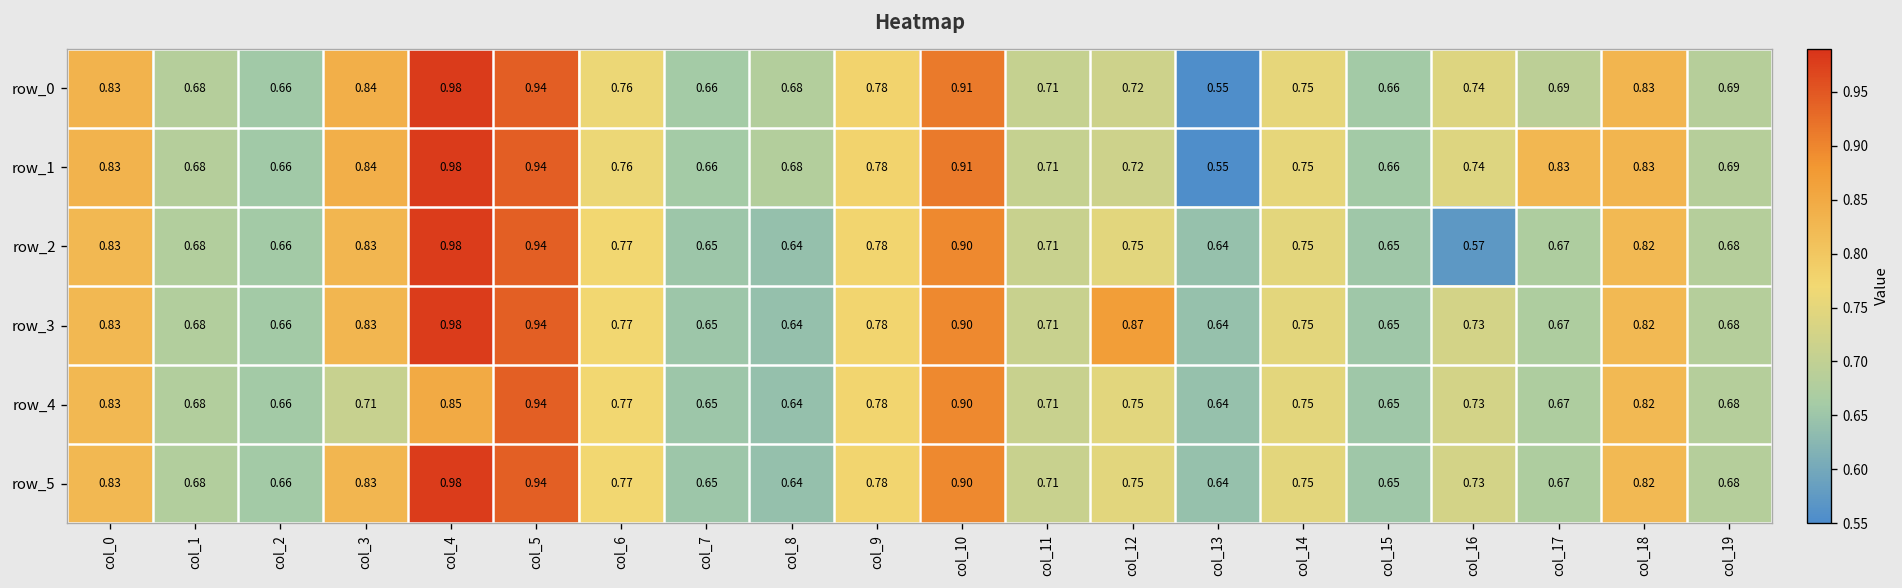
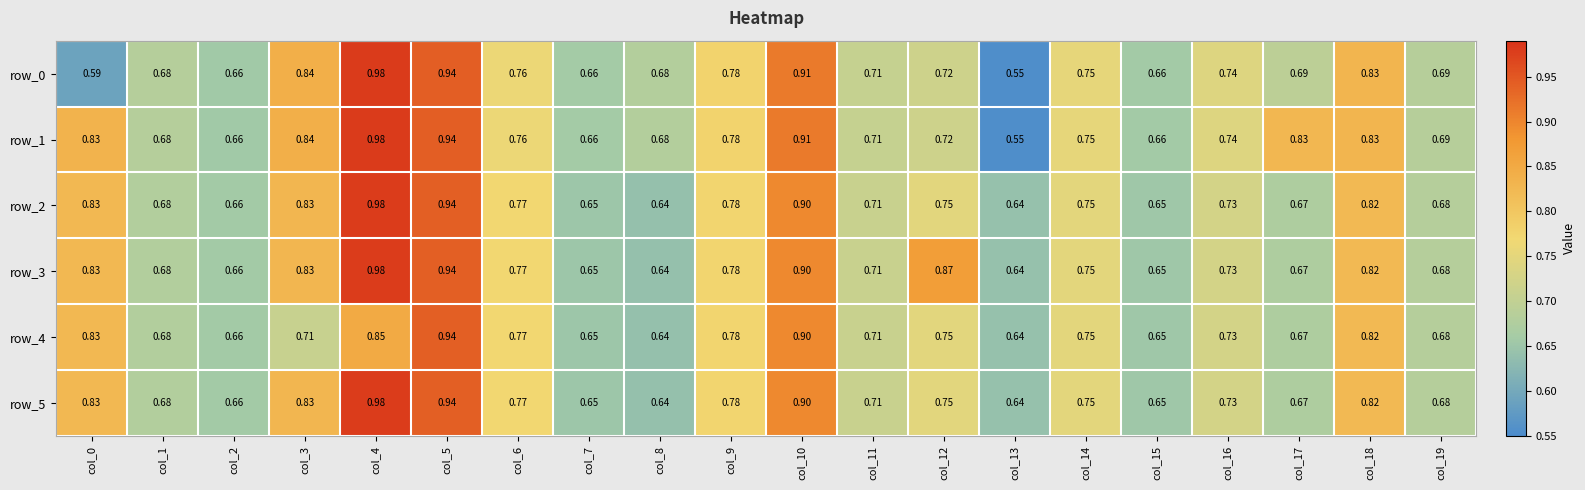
  {
    "row_0": {
-     "col_0": 0.83,
+     "col_0": 0.59,
      "col_1": 0.68,
      "col_2": 0.66,
      "col_3": 0.84,
      "col_4": 0.98,
      "col_5": 0.94,
      "col_6": 0.76,
      "col_7": 0.66,
      "col_8": 0.68,
      "col_9": 0.78,
      "col_10": 0.91,
      "col_11": 0.71,
      "col_12": 0.72,
      "col_13": 0.55,
      "col_14": 0.75,
      "col_15": 0.66,
      "col_16": 0.74,
      "col_17": 0.69,
      "col_18": 0.83,
      "col_19": 0.69
    },
    "row_1": {
      "col_0": 0.83,
      "col_1": 0.68,
      "col_2": 0.66,
      "col_3": 0.84,
      "col_4": 0.98,
      "col_5": 0.94,
      "col_6": 0.76,
      "col_7": 0.66,
      "col_8": 0.68,
      "col_9": 0.78,
      "col_10": 0.91,
      "col_11": 0.71,
      "col_12": 0.72,
      "col_13": 0.55,
      "col_14": 0.75,
      "col_15": 0.66,
      "col_16": 0.74,
      "col_17": 0.83,
      "col_18": 0.83,
      "col_19": 0.69
    },
    "row_2": {
      "col_0": 0.83,
      "col_1": 0.68,
      "col_2": 0.66,
      "col_3": 0.83,
      "col_4": 0.98,
      "col_5": 0.94,
      "col_6": 0.77,
      "col_7": 0.65,
      "col_8": 0.64,
      "col_9": 0.78,
      "col_10": 0.90,
      "col_11": 0.71,
      "col_12": 0.75,
      "col_13": 0.64,
      "col_14": 0.75,
      "col_15": 0.65,
-     "col_16": 0.57,
+     "col_16": 0.73,
      "col_17": 0.67,
      "col_18": 0.82,
      "col_19": 0.68
    },
    "row_3": {
      "col_0": 0.83,
      "col_1": 0.68,
      "col_2": 0.66,
      "col_3": 0.83,
      "col_4": 0.98,
      "col_5": 0.94,
      "col_6": 0.77,
      "col_7": 0.65,
      "col_8": 0.64,
      "col_9": 0.78,
      "col_10": 0.90,
      "col_11": 0.71,
      "col_12": 0.87,
      "col_13": 0.64,
      "col_14": 0.75,
      "col_15": 0.65,
      "col_16": 0.73,
      "col_17": 0.67,
      "col_18": 0.82,
      "col_19": 0.68
    },
    "row_4": {
      "col_0": 0.83,
      "col_1": 0.68,
      "col_2": 0.66,
      "col_3": 0.71,
      "col_4": 0.85,
      "col_5": 0.94,
      "col_6": 0.77,
      "col_7": 0.65,
      "col_8": 0.64,
      "col_9": 0.78,
      "col_10": 0.90,
      "col_11": 0.71,
      "col_12": 0.75,
      "col_13": 0.64,
      "col_14": 0.75,
      "col_15": 0.65,
      "col_16": 0.73,
      "col_17": 0.67,
      "col_18": 0.82,
      "col_19": 0.68
    },
    "row_5": {
      "col_0": 0.83,
      "col_1": 0.68,
      "col_2": 0.66,
      "col_3": 0.83,
      "col_4": 0.98,
      "col_5": 0.94,
      "col_6": 0.77,
      "col_7": 0.65,
      "col_8": 0.64,
      "col_9": 0.78,
      "col_10": 0.90,
      "col_11": 0.71,
      "col_12": 0.75,
      "col_13": 0.64,
      "col_14": 0.75,
      "col_15": 0.65,
      "col_16": 0.73,
      "col_17": 0.67,
      "col_18": 0.82,
      "col_19": 0.68
    }
  }
